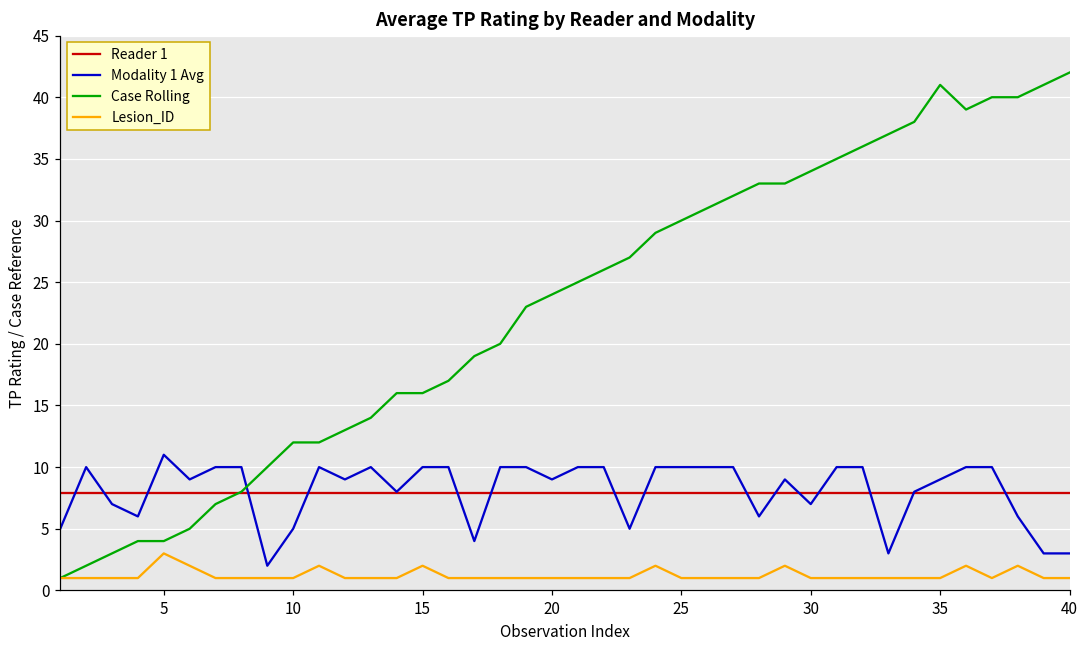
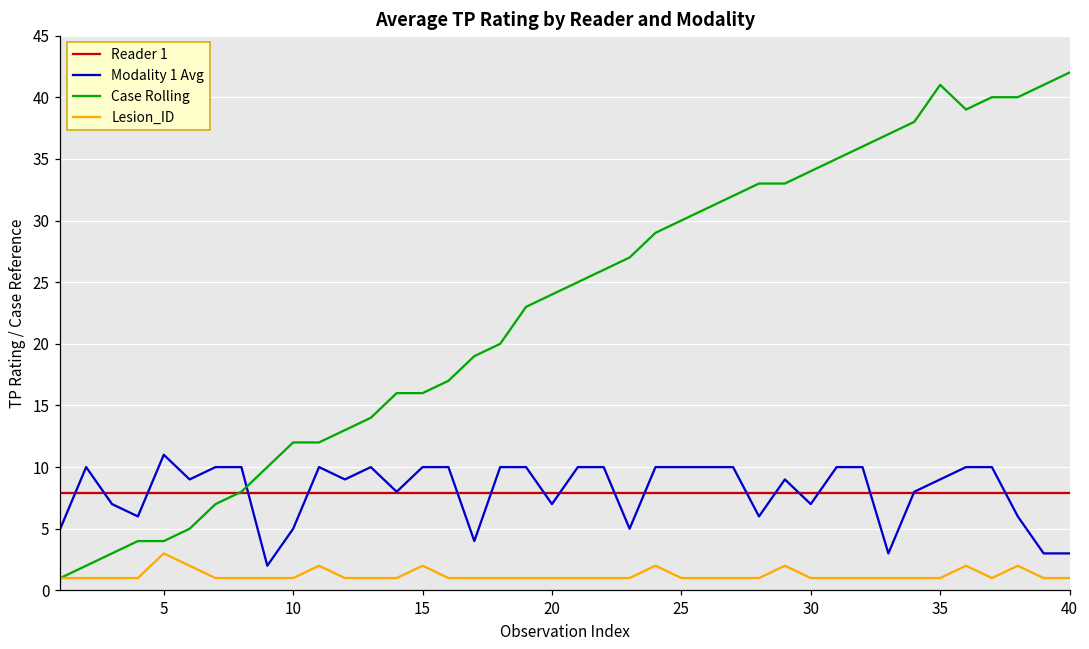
  {
    "Reader 1": {
      "5": 8,
      "10": 8,
      "15": 8,
      "20": 8,
      "25": 8,
      "30": 8,
      "35": 8,
      "40": 8
    },
    "Modality 1 Avg": {
      "5": 11,
      "10": 5,
      "15": 10,
-     "20": 9,
+     "20": 7,
      "25": 10,
      "30": 7,
      "35": 9,
      "40": 3
    },
    "Case Rolling": {
      "5": 4,
      "10": 12,
      "15": 16,
      "20": 24,
      "25": 30,
      "30": 34,
      "35": 41,
      "40": 42
    },
    "Lesion_ID": {
      "5": 3,
      "10": 1,
      "15": 2,
      "20": 1,
      "25": 1,
      "30": 1,
      "35": 1,
      "40": 1
    }
  }
